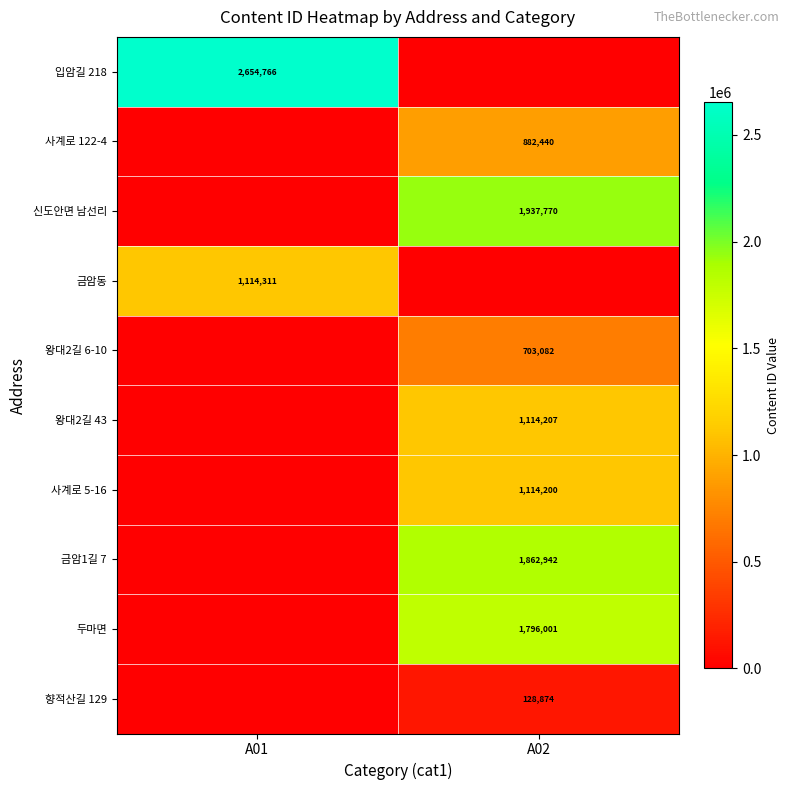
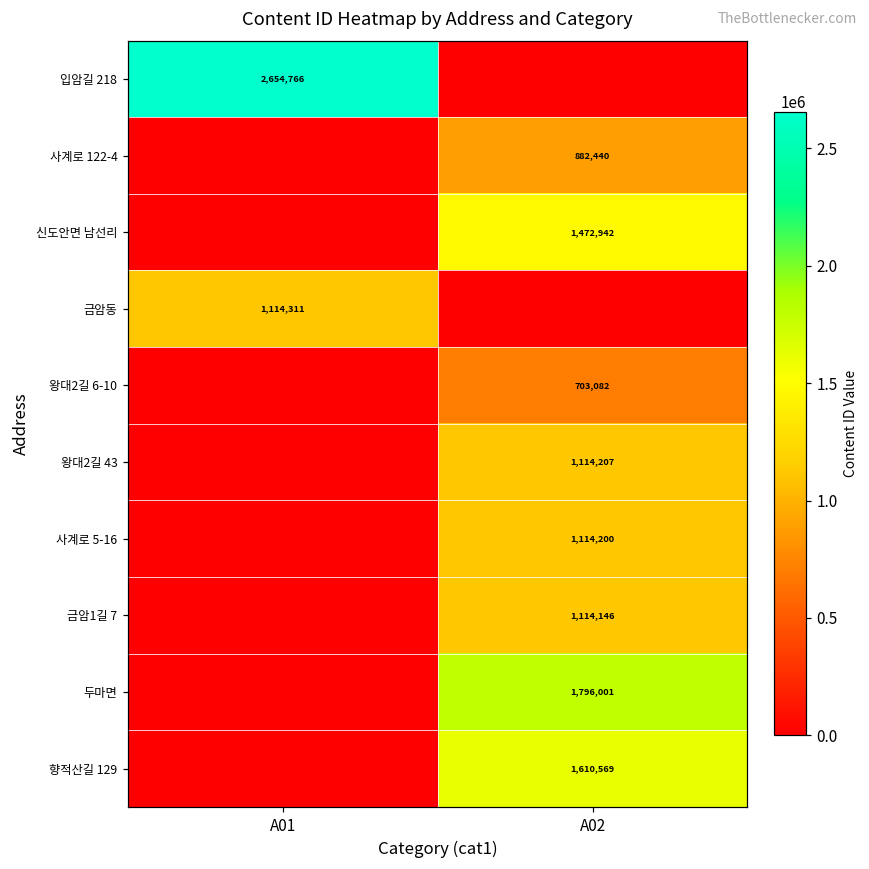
  {
    "입암길 218": {
      "A01": "2,654,766"
    },
    "사계로 122-4": {
      "A02": "882,440"
    },
    "신도안면 남선리": {
-     "A02": "1,937,770"
+     "A02": "1,472,942"
    },
    "금암동": {
      "A01": "1,114,311"
    },
    "왕대2길 6-10": {
      "A02": "703,082"
    },
    "왕대2길 43": {
      "A02": "1,114,207"
    },
    "사계로 5-16": {
      "A02": "1,114,200"
    },
    "금암1길 7": {
-     "A02": "1,862,942"
+     "A02": "1,114,146"
    },
    "두마면": {
      "A02": "1,796,001"
    },
    "향적산길 129": {
-     "A02": "128,874"
+     "A02": "1,610,569"
    }
  }
